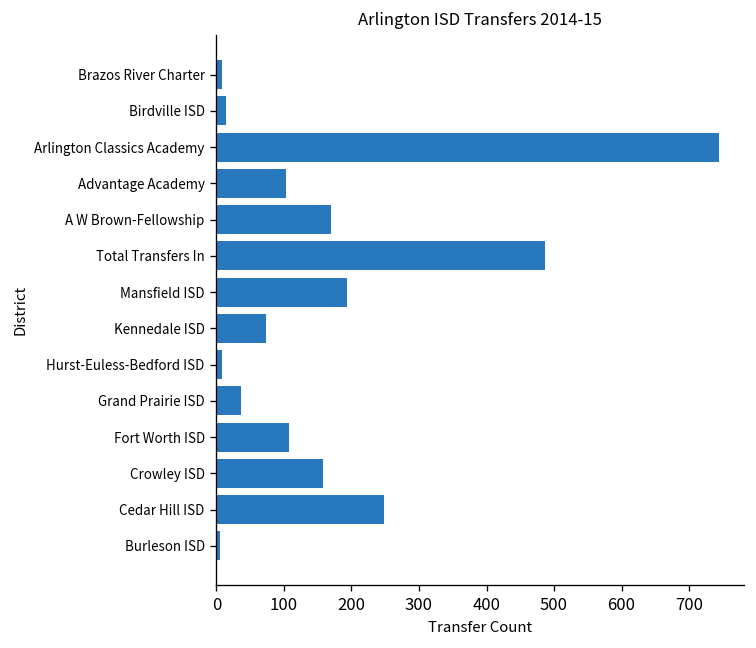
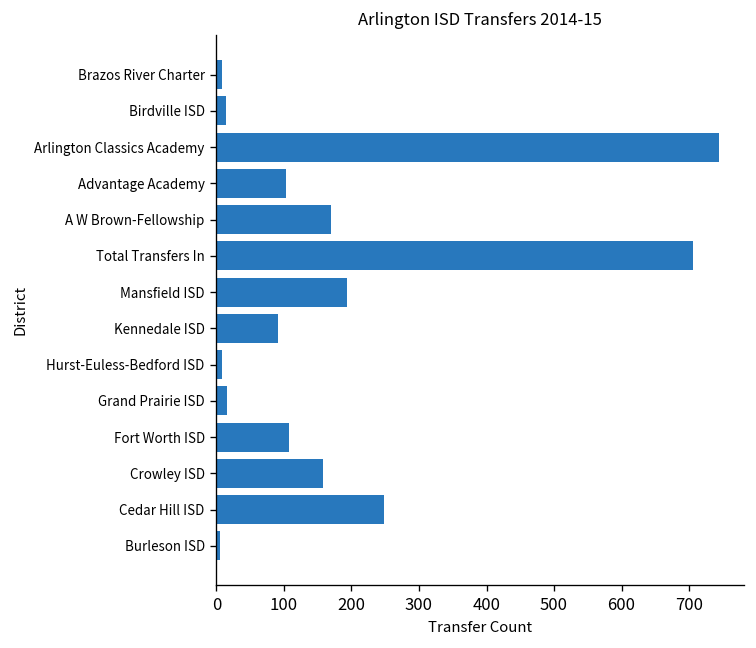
  {
    "Brazos River Charter": 10,
    "Birdville ISD": 20,
    "Arlington Classics Academy": 740,
    "Advantage Academy": 100,
    "A W Brown-Fellowship": 170,
-   "Total Transfers In": 490,
+   "Total Transfers In": 710,
    "Mansfield ISD": 190,
-   "Kennedale ISD": 70,
+   "Kennedale ISD": 90,
    "Hurst-Euless-Bedford ISD": 10,
-   "Grand Prairie ISD": 40,
+   "Grand Prairie ISD": 20,
    "Fort Worth ISD": 110,
    "Crowley ISD": 160,
    "Cedar Hill ISD": 250,
    "Burleson ISD": 10
  }
